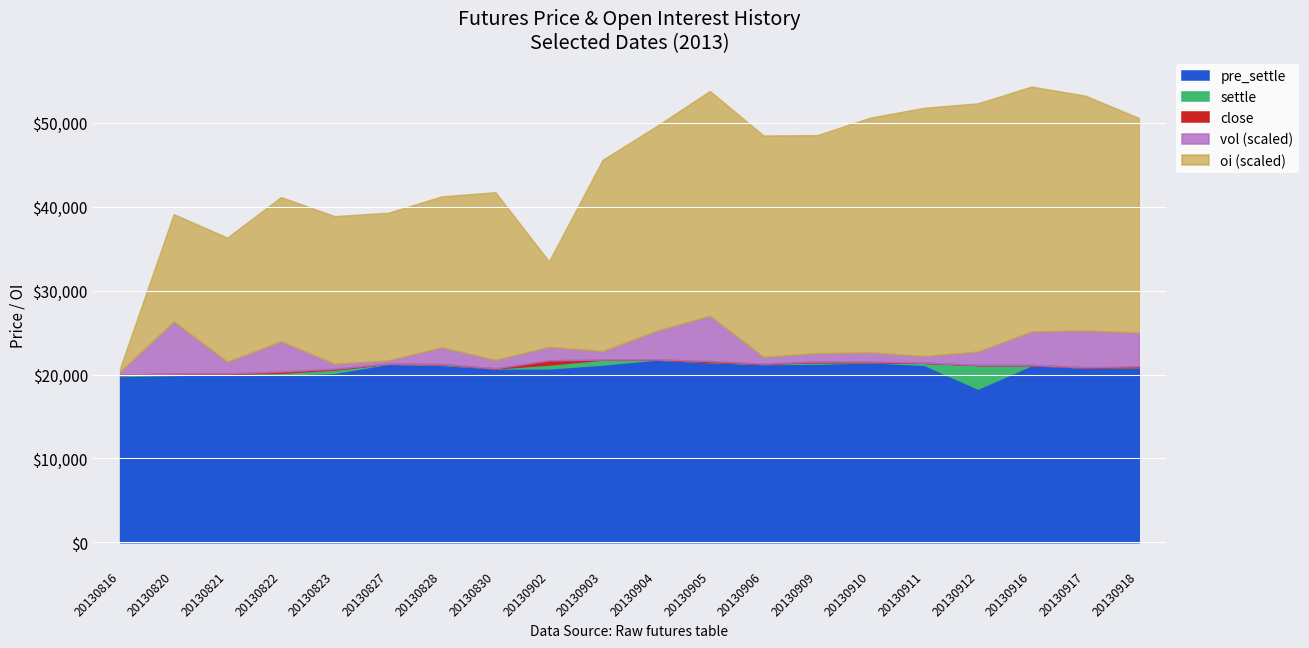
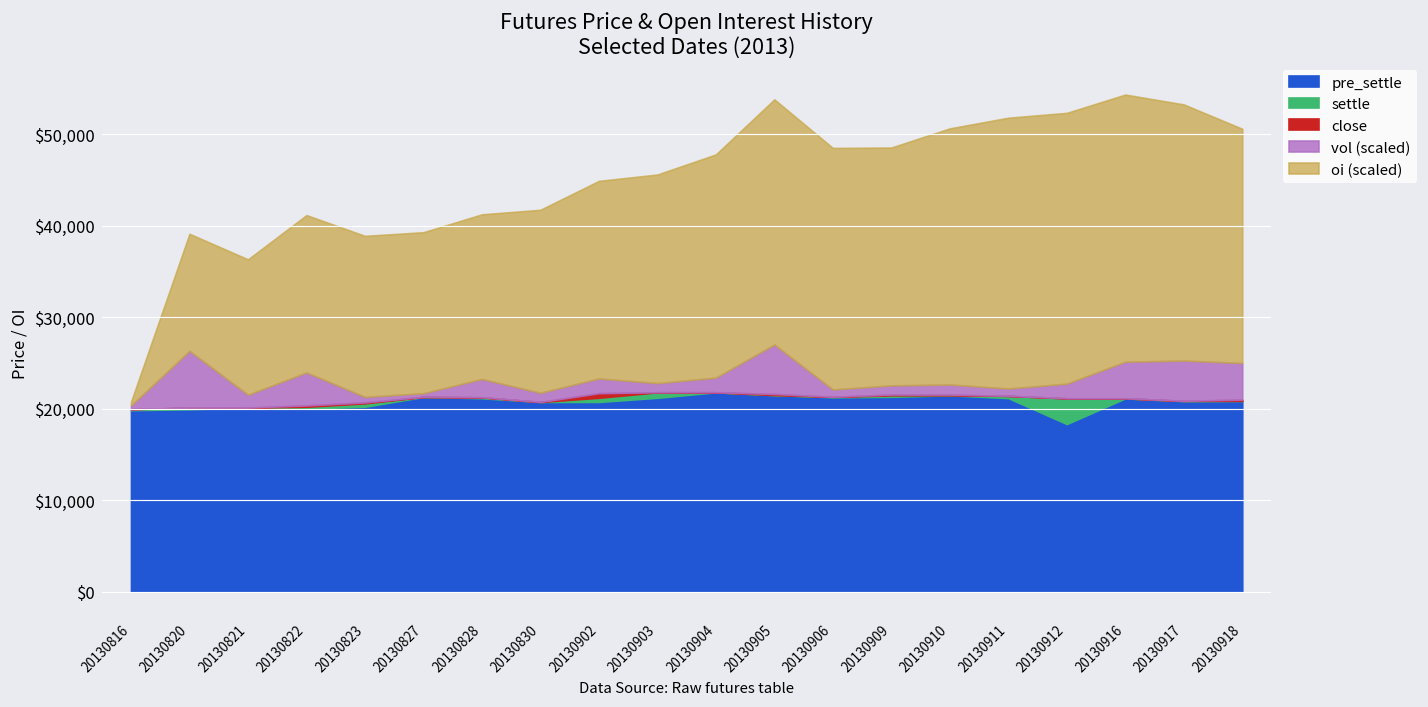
  {
    "vol (scaled)": {
      "20130816": "$0",
      "20130820": "$6,000",
      "20130821": "$1,000",
      "20130822": "$4,000",
      "20130823": "$1,000",
      "20130827": "$0",
      "20130828": "$2,000",
      "20130830": "$1,000",
      "20130902": "$2,000",
      "20130903": "$1,000",
-     "20130904": "$3,000",
+     "20130904": "$2,000",
      "20130905": "$5,000",
      "20130906": "$1,000",
      "20130909": "$1,000",
      "20130910": "$1,000",
      "20130911": "$1,000",
      "20130912": "$2,000",
      "20130916": "$4,000",
      "20130917": "$4,000",
      "20130918": "$4,000"
    },
    "oi (scaled)": {
      "20130816": "$0",
      "20130820": "$13,000",
      "20130821": "$15,000",
      "20130822": "$17,000",
      "20130823": "$18,000",
      "20130827": "$18,000",
      "20130828": "$18,000",
      "20130830": "$20,000",
-     "20130902": "$10,000",
+     "20130902": "$22,000",
      "20130903": "$23,000",
      "20130904": "$24,000",
      "20130905": "$27,000",
      "20130906": "$26,000",
      "20130909": "$26,000",
      "20130910": "$28,000",
      "20130911": "$30,000",
      "20130912": "$30,000",
      "20130916": "$29,000",
      "20130917": "$28,000",
      "20130918": "$26,000"
    }
  }
